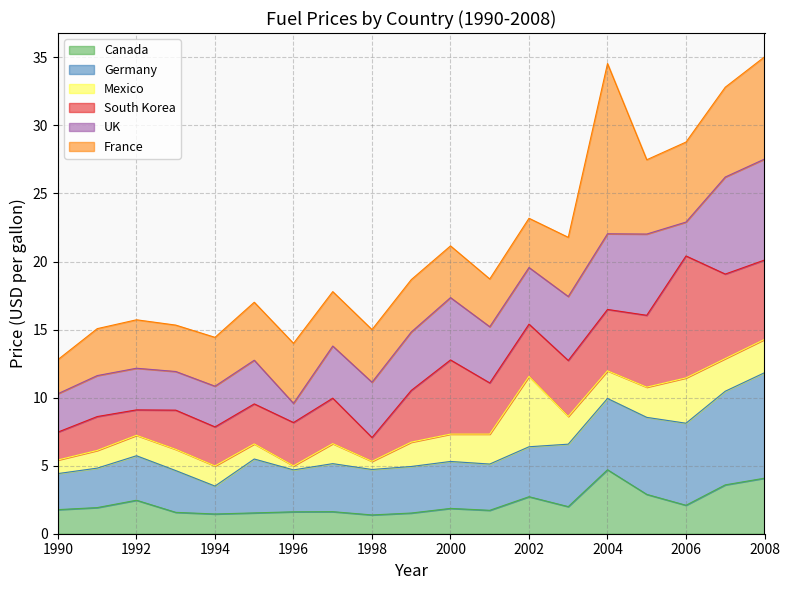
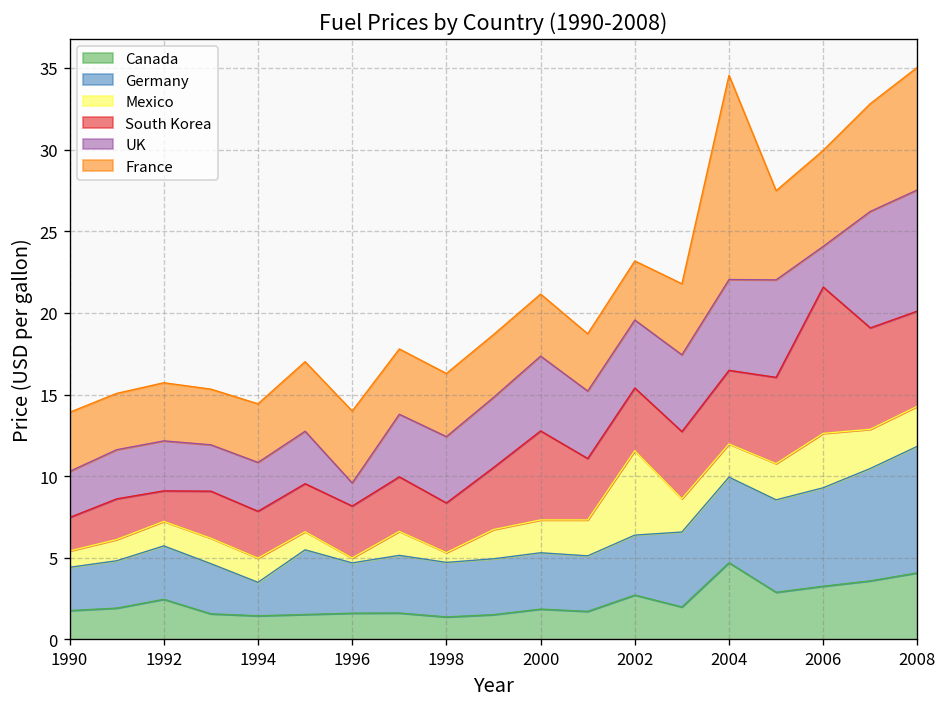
  {
    "Canada": {
      "1990": 1.8,
      "1992": 2.5,
      "1994": 1.5,
      "1996": 1.6,
      "1998": 1.4,
      "2000": 1.9,
      "2002": 2.7,
      "2004": 4.7,
-     "2006": 2.1,
+     "2006": 3.3,
      "2008": 4.1
    },
    "Germany": {
      "1990": 2.7,
      "1992": 3.3,
      "1994": 2.1,
      "1996": 3.1,
      "1998": 3.3,
      "2000": 3.5,
      "2002": 3.7,
      "2004": 5.2,
      "2006": 6.0,
      "2008": 7.8
    },
    "Mexico": {
      "1990": 1.0,
      "1992": 1.5,
      "1994": 1.5,
      "1996": 0.3,
      "1998": 0.6,
      "2000": 2.0,
      "2002": 5.2,
      "2004": 2.0,
      "2006": 3.3,
      "2008": 2.5
    },
    "South Korea": {
      "1990": 2.1,
      "1992": 1.9,
      "1994": 2.9,
      "1996": 3.2,
-     "1998": 1.8,
+     "1998": 3.0,
      "2000": 5.4,
      "2002": 3.8,
      "2004": 4.5,
      "2006": 9.0,
      "2008": 5.8
    },
    "UK": {
      "1990": 2.8,
      "1992": 3.1,
      "1994": 3.0,
      "1996": 1.4,
      "1998": 4.1,
      "2000": 4.6,
      "2002": 4.2,
      "2004": 5.6,
      "2006": 2.5,
      "2008": 7.4
    },
    "France": {
-     "1990": 2.5,
+     "1990": 3.6,
      "1992": 3.6,
      "1994": 3.6,
      "1996": 4.4,
      "1998": 3.9,
      "2000": 3.8,
      "2002": 3.6,
      "2004": 12.5,
      "2006": 5.9,
      "2008": 7.5
    }
  }
